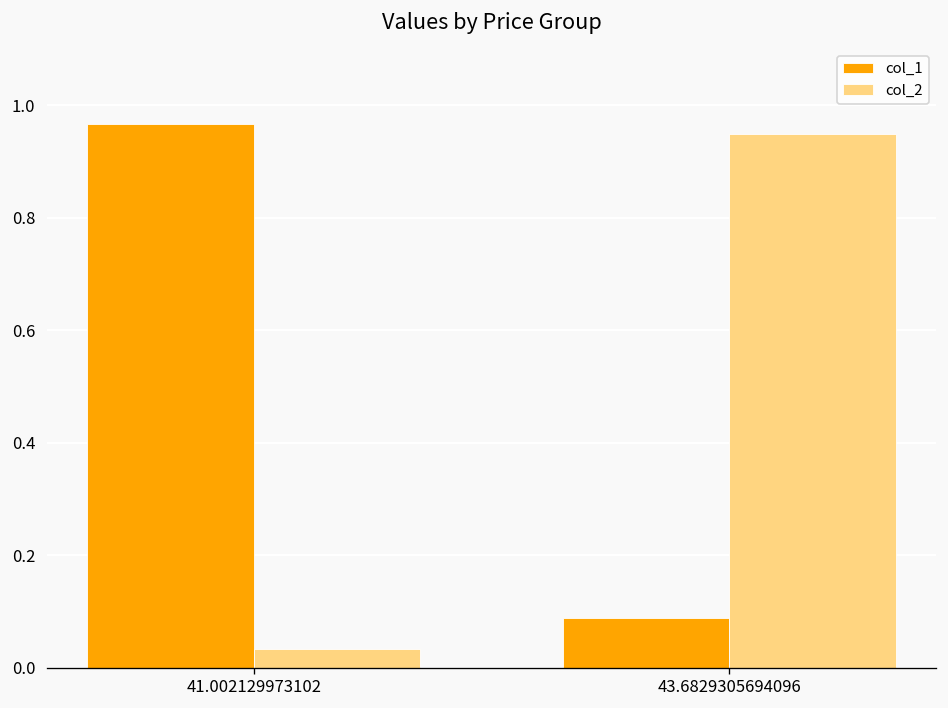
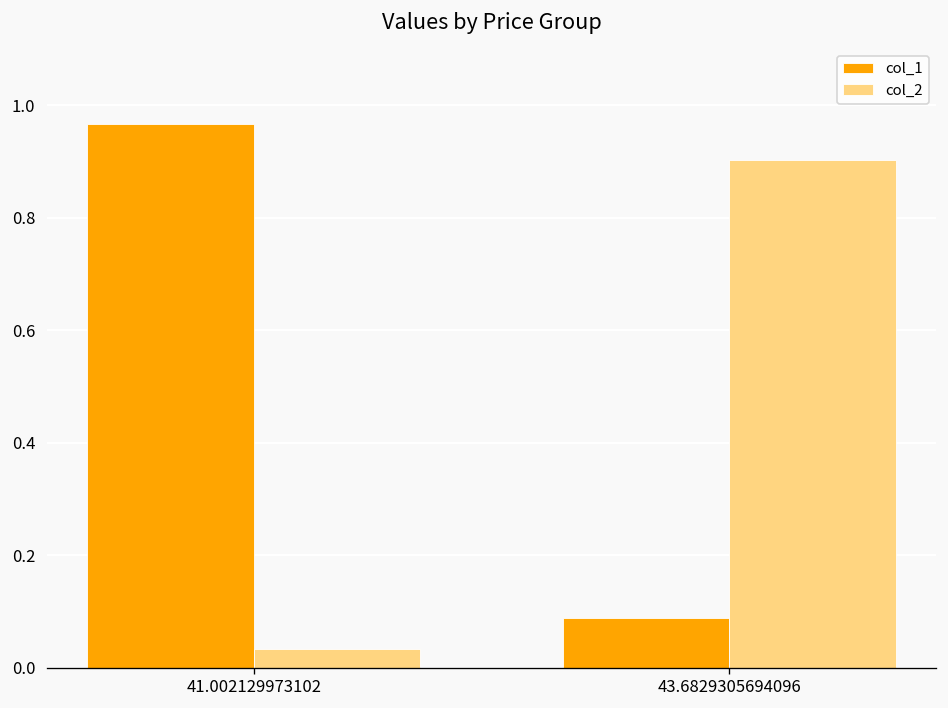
  {
    "col_1": {
      "41.002129973102": 0.97,
      "43.6829305694096": 0.09
    },
    "col_2": {
      "41.002129973102": 0.03,
-     "43.6829305694096": 0.95
+     "43.6829305694096": 0.90
    }
  }
